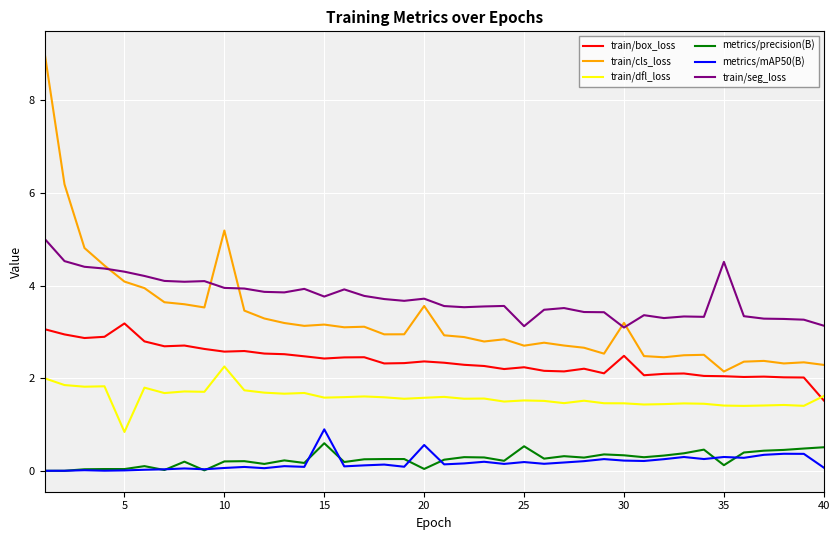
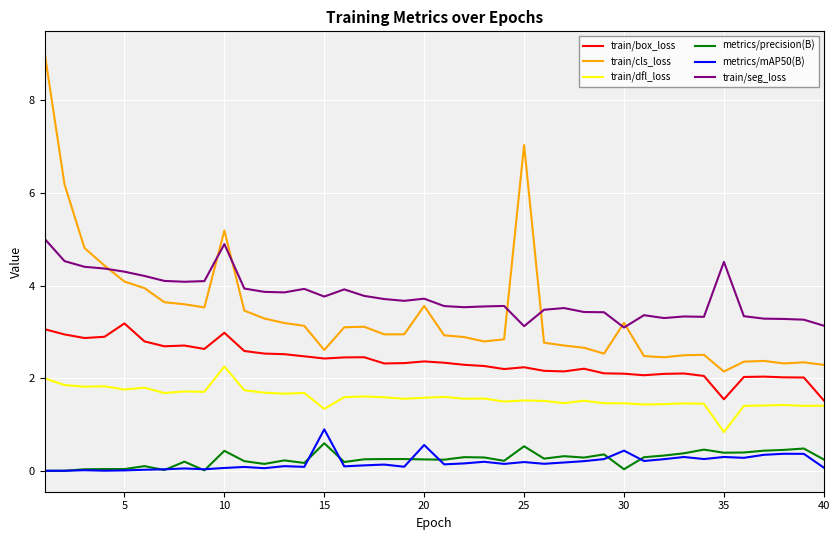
  {
    "train/box_loss": {
      "5": 3.2,
-     "10": 2.6,
+     "10": 3.0,
      "15": 2.4,
      "20": 2.4,
      "25": 2.2,
-     "30": 2.5,
-     "35": 2.0,
+     "30": 2.1,
+     "35": 1.5,
      "40": 1.5
    },
    "train/cls_loss": {
      "5": 4.1,
      "10": 5.2,
-     "15": 3.2,
+     "15": 2.6,
      "20": 3.6,
-     "25": 2.7,
+     "25": 7.0,
      "30": 3.2,
      "35": 2.1,
      "40": 2.3
    },
    "train/dfl_loss": {
-     "5": 0.8,
+     "5": 1.8,
      "10": 2.3,
-     "15": 1.6,
+     "15": 1.3,
      "20": 1.6,
      "25": 1.5,
      "30": 1.5,
-     "35": 1.4,
-     "40": 1.6
+     "35": 0.8,
+     "40": 1.4
    },
    "metrics/precision(B)": {
-     "10": 0.2,
+     "10": 0.4,
      "15": 0.6,
-     "20": 0.0,
+     "20": 0.2,
      "25": 0.5,
-     "30": 0.3,
-     "35": 0.1,
-     "40": 0.5
+     "30": 0.0,
+     "35": 0.4,
+     "40": 0.2
    },
    "metrics/mAP50(B)": {
      "10": 0.1,
      "15": 0.9,
      "20": 0.6,
      "25": 0.2,
-     "30": 0.2,
+     "30": 0.4,
      "35": 0.3,
      "40": 0.1
    },
    "train/seg_loss": {
      "5": 4.3,
-     "10": 4.0,
+     "10": 4.9,
      "15": 3.8,
      "20": 3.7,
      "25": 3.1,
      "30": 3.1,
      "35": 4.5,
      "40": 3.1
    }
  }
